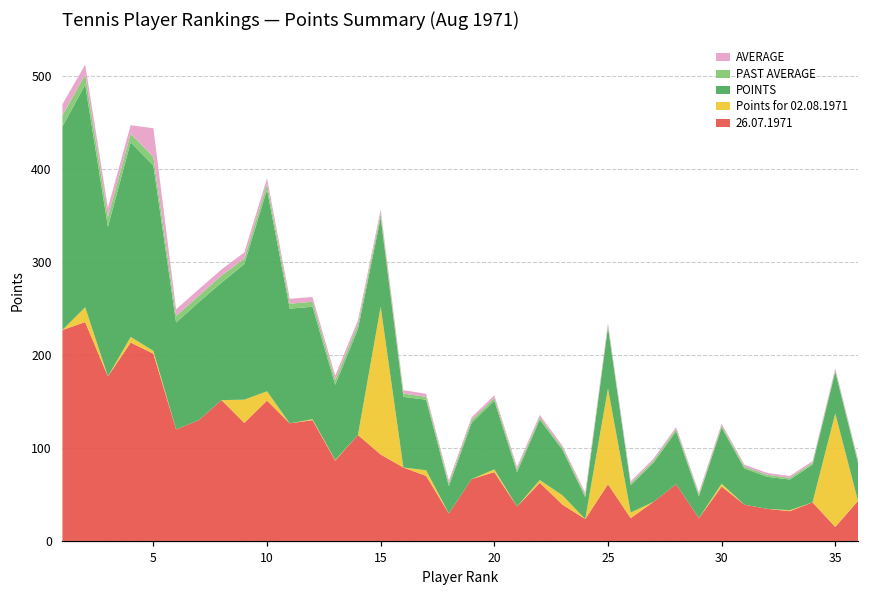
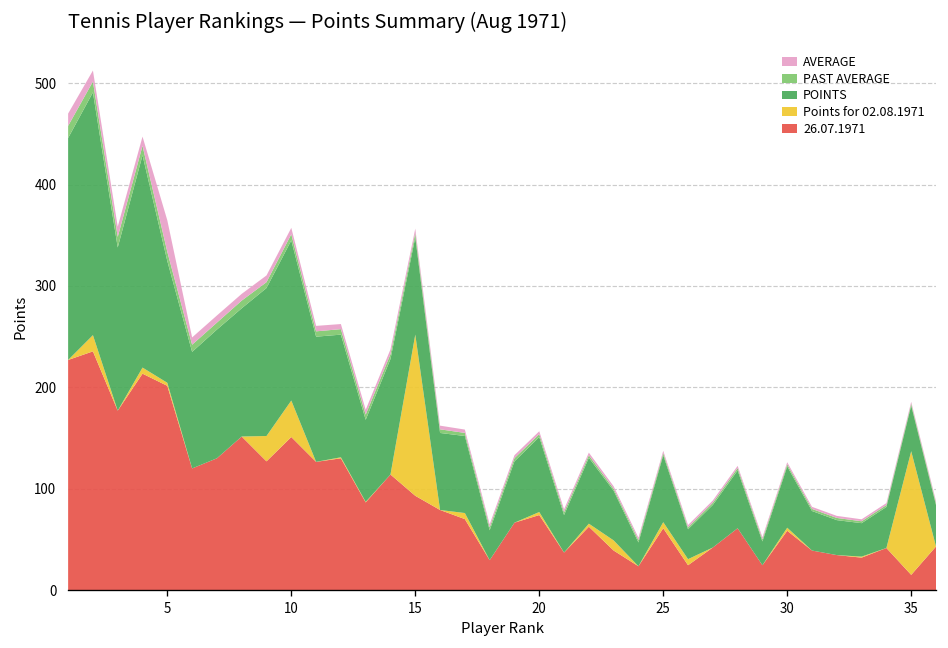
  {
    "26.07.1971": {
      "10": 150,
      "15": 90,
      "25": 60,
      "35": 20
    },
    "Points for 02.08.1971": {
-     "10": 10,
+     "10": 40,
      "15": 160,
-     "25": 100,
+     "25": 10,
      "35": 120
    },
    "POINTS": {
-     "5": 200,
-     "10": 220,
+     "5": 120,
+     "10": 160,
      "15": 100
    },
    "PAST AVERAGE": {
      "5": 10,
      "10": 10,
      "15": 0
    },
    "AVERAGE": {
      "5": 30,
      "10": 10,
      "15": 0
    }
  }
